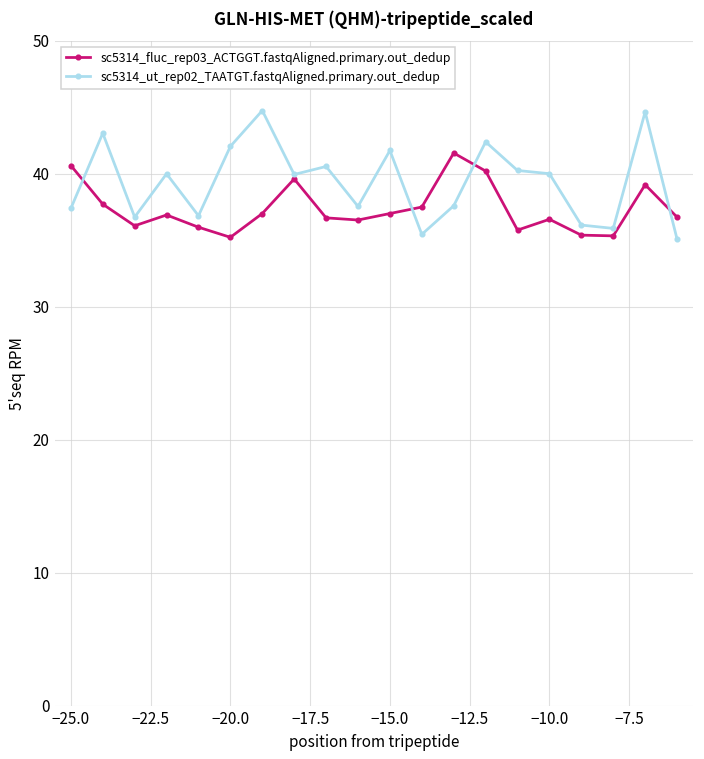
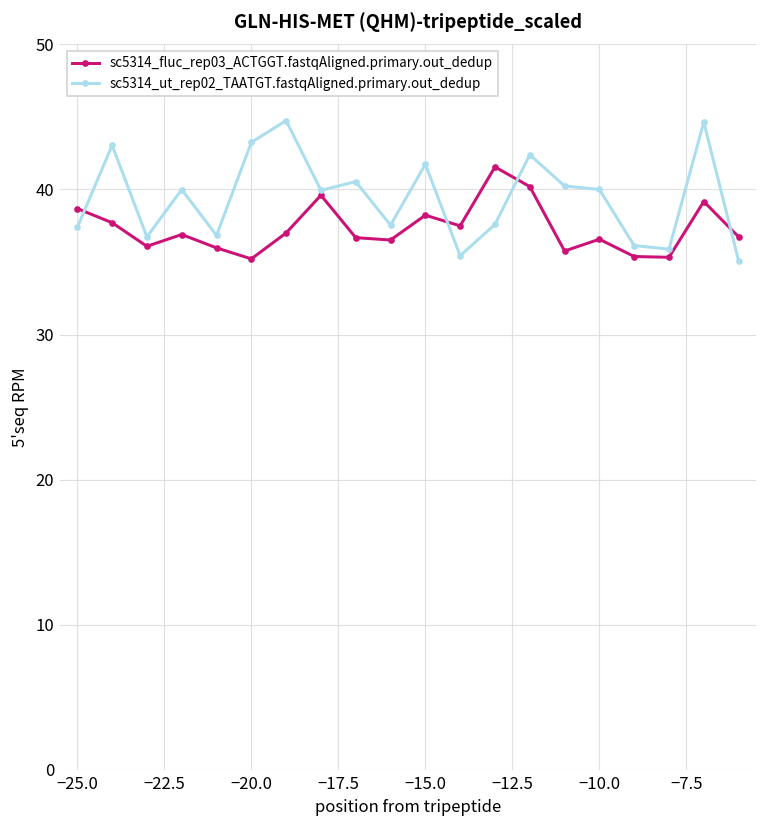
  {
    "sc5314_fluc_rep03_ACTGGT.fastqAligned.primary.out_dedup": {
-     "−25.0": 40.6,
+     "−25.0": 38.7,
      "−20.0": 35.2,
-     "−15.0": 37.0,
+     "−15.0": 38.2,
      "−10.0": 36.6
    },
    "sc5314_ut_rep02_TAATGT.fastqAligned.primary.out_dedup": {
      "−25.0": 37.4,
-     "−20.0": 42.1,
+     "−20.0": 43.2,
      "−15.0": 41.7,
      "−10.0": 40.0
    }
  }
